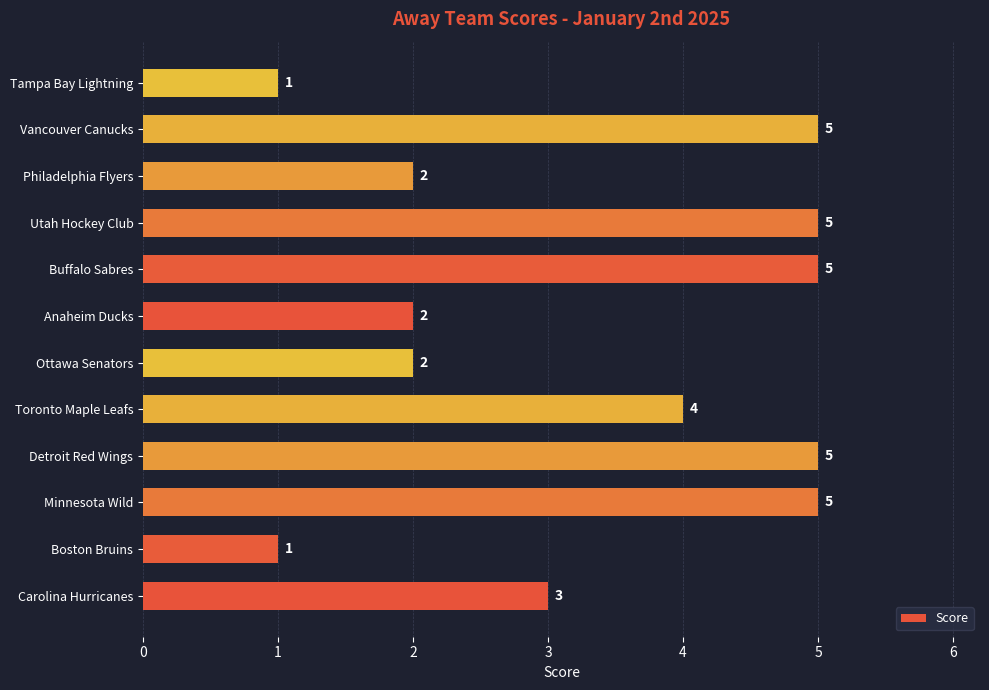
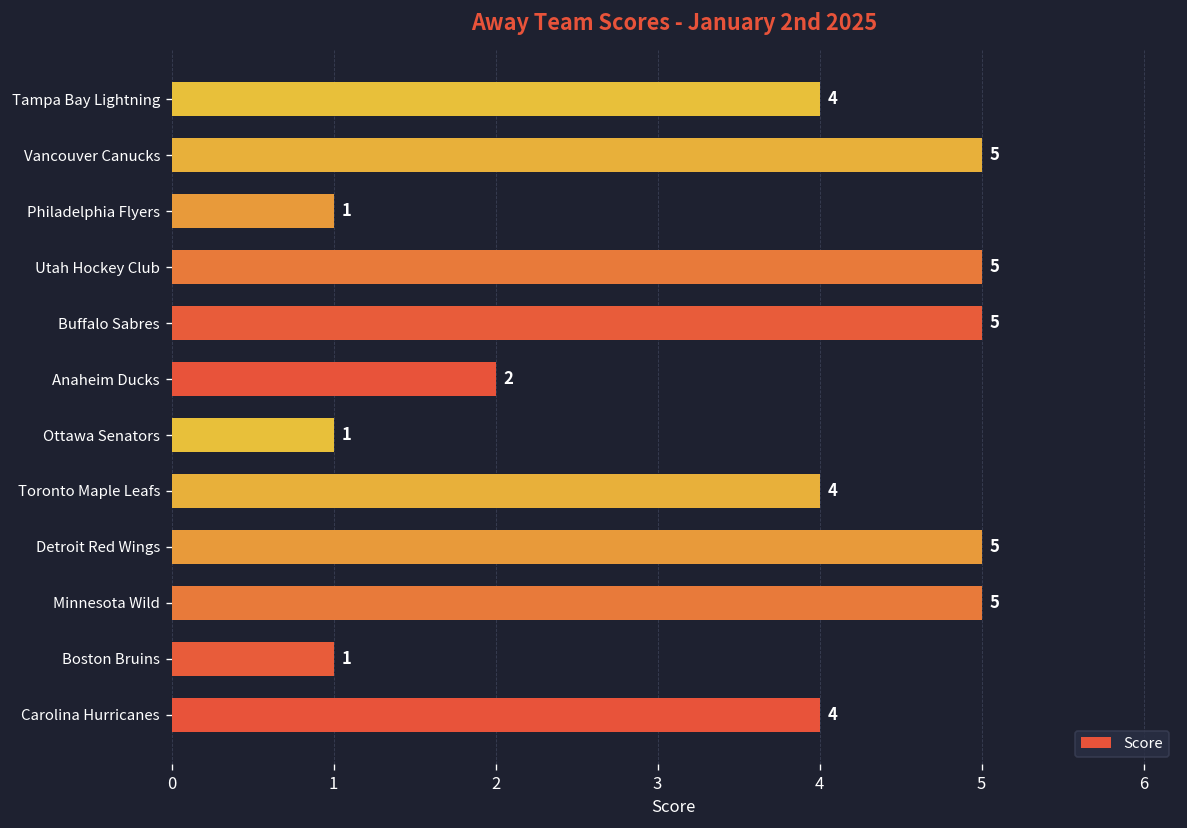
  {
-   "Tampa Bay Lightning": 1,
+   "Tampa Bay Lightning": 4,
    "Vancouver Canucks": 5,
-   "Philadelphia Flyers": 2,
+   "Philadelphia Flyers": 1,
    "Utah Hockey Club": 5,
    "Buffalo Sabres": 5,
    "Anaheim Ducks": 2,
-   "Ottawa Senators": 2,
+   "Ottawa Senators": 1,
    "Toronto Maple Leafs": 4,
    "Detroit Red Wings": 5,
    "Minnesota Wild": 5,
    "Boston Bruins": 1,
-   "Carolina Hurricanes": 3
+   "Carolina Hurricanes": 4
  }
